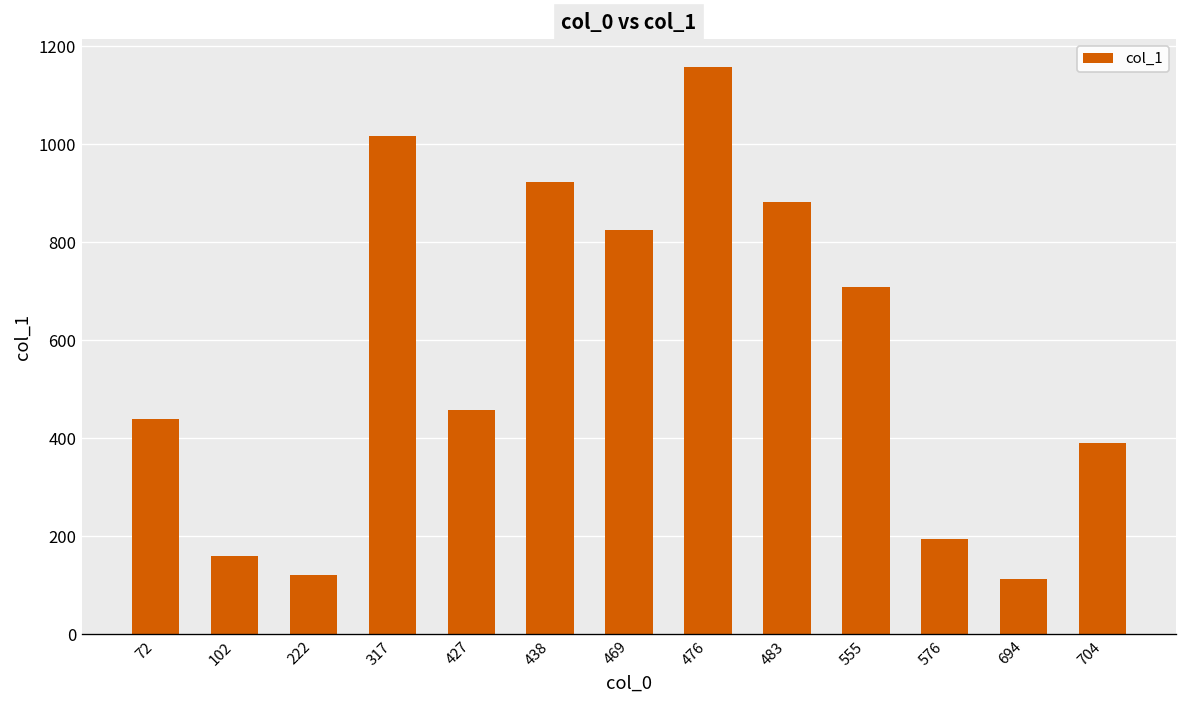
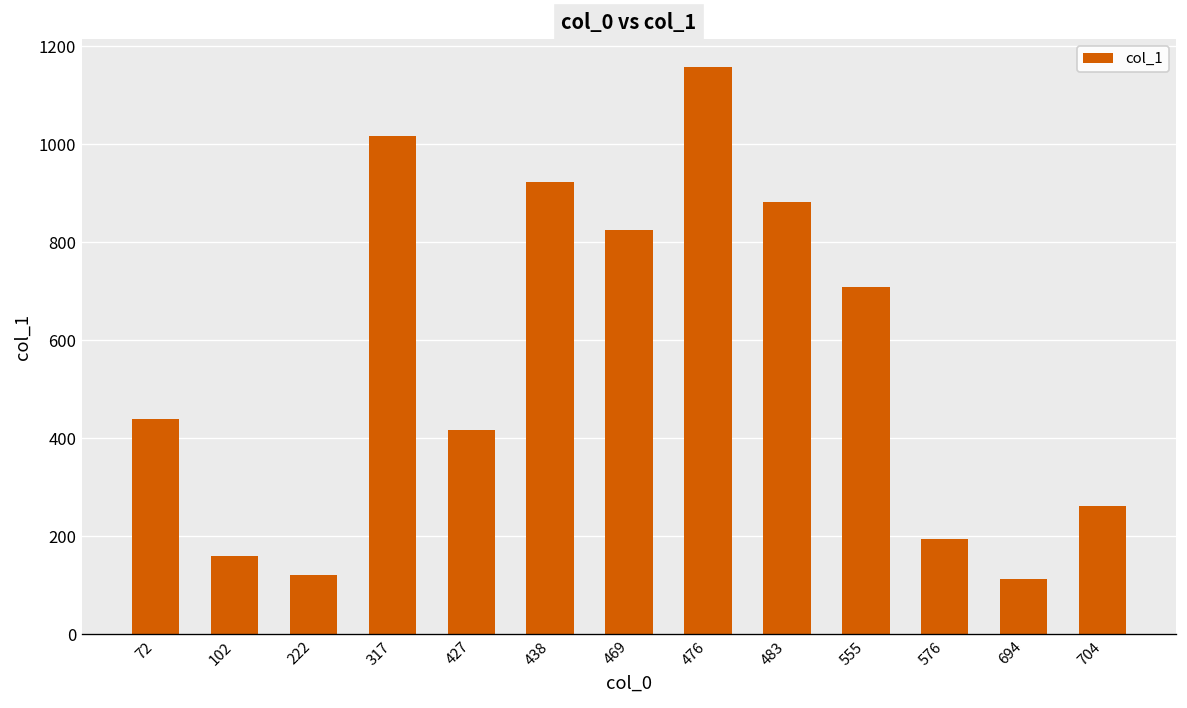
  {
    "72": 440,
    "102": 160,
    "222": 120,
    "317": 1020,
-   "427": 460,
+   "427": 420,
    "438": 920,
    "469": 830,
    "476": 1160,
    "483": 880,
    "555": 710,
    "576": 200,
    "694": 110,
-   "704": 390
+   "704": 260
  }
